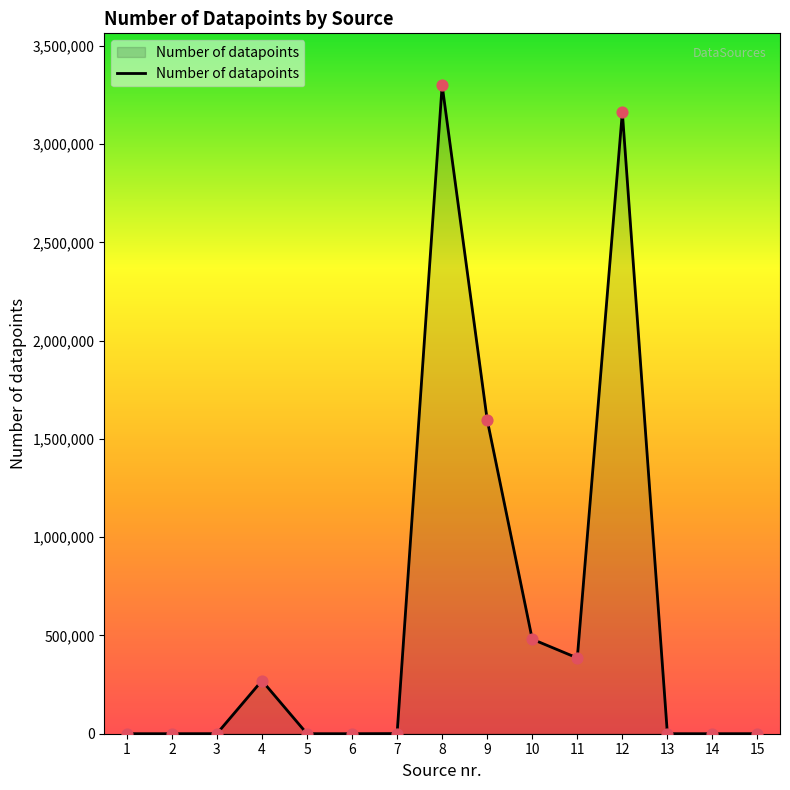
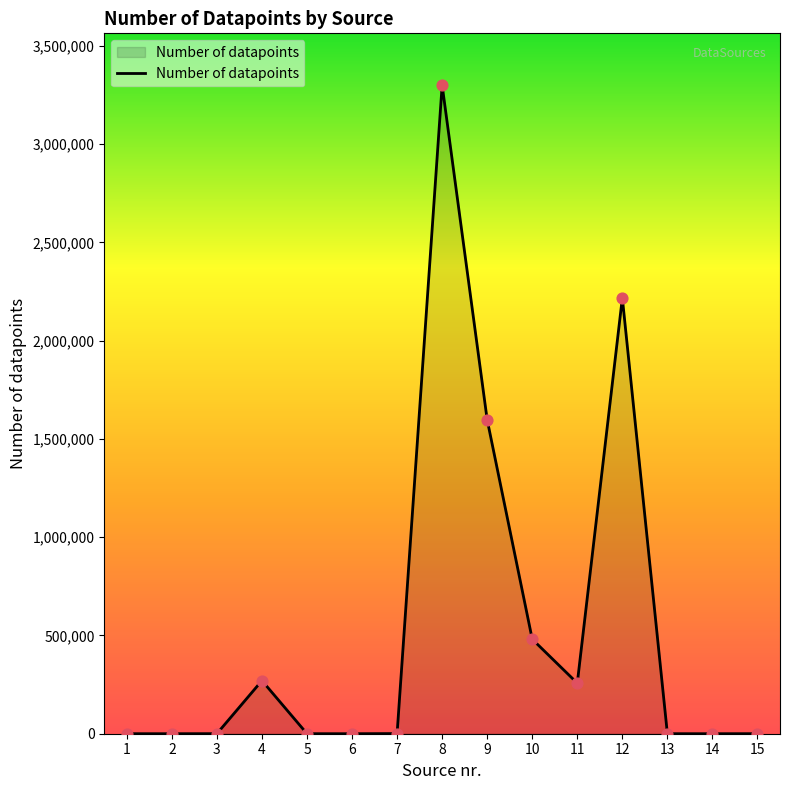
  {
    "1": "0",
    "2": "0",
    "3": "0",
    "4": "270,000",
    "5": "0",
    "6": "0",
    "7": "0",
    "8": "3,300,000",
    "9": "1,600,000",
    "10": "480,000",
-   "11": "390,000",
-   "12": "3,160,000",
+   "11": "260,000",
+   "12": "2,220,000",
    "13": "0",
    "14": "0",
    "15": "0"
  }
